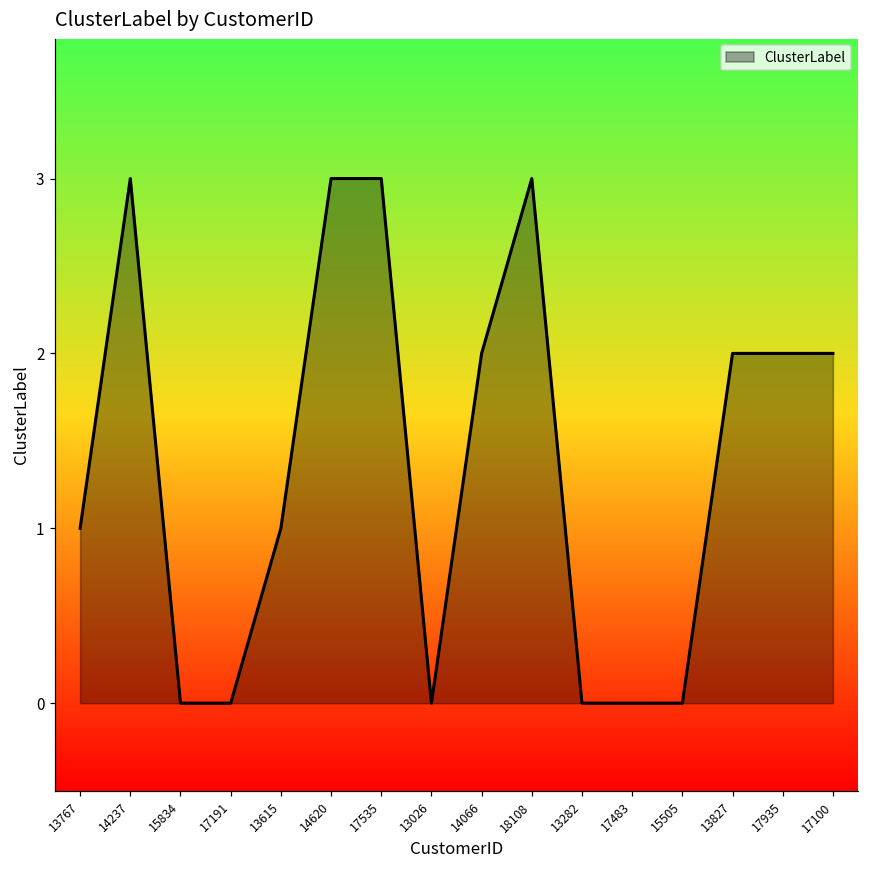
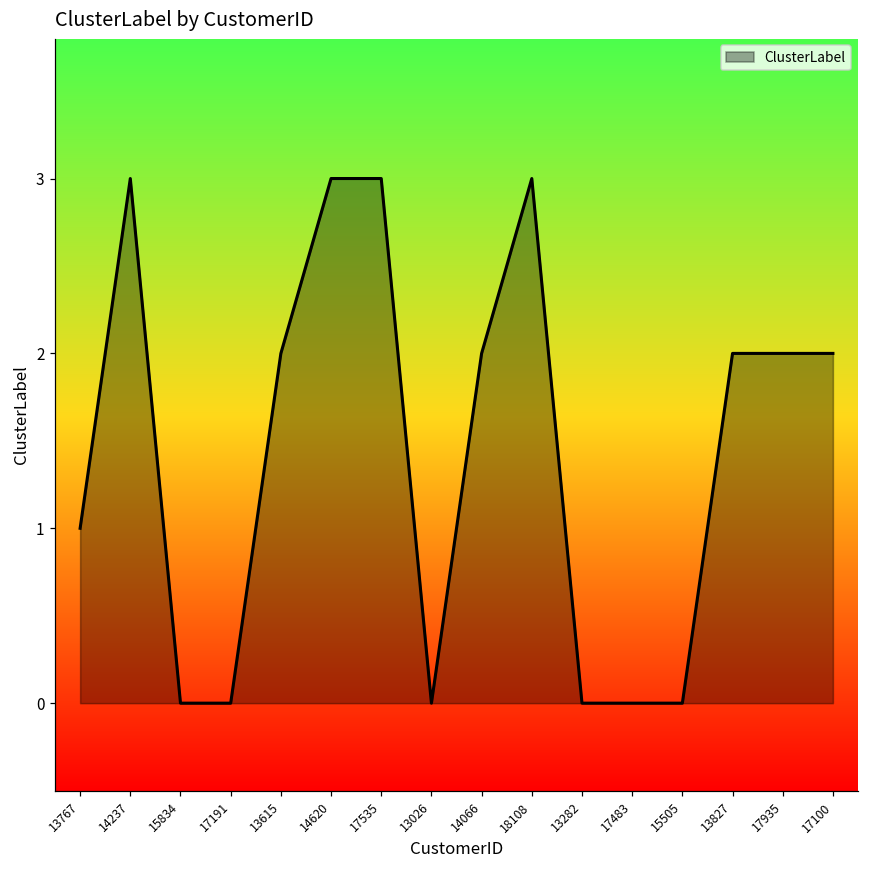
  {
    "13767": 1,
    "14237": 3,
    "15834": 0,
    "17191": 0,
-   "13615": 1,
+   "13615": 2,
    "14620": 3,
    "17535": 3,
    "13026": 0,
    "14066": 2,
    "18108": 3,
    "13282": 0,
    "17483": 0,
    "15505": 0,
    "13827": 2,
    "17935": 2,
    "17100": 2
  }
